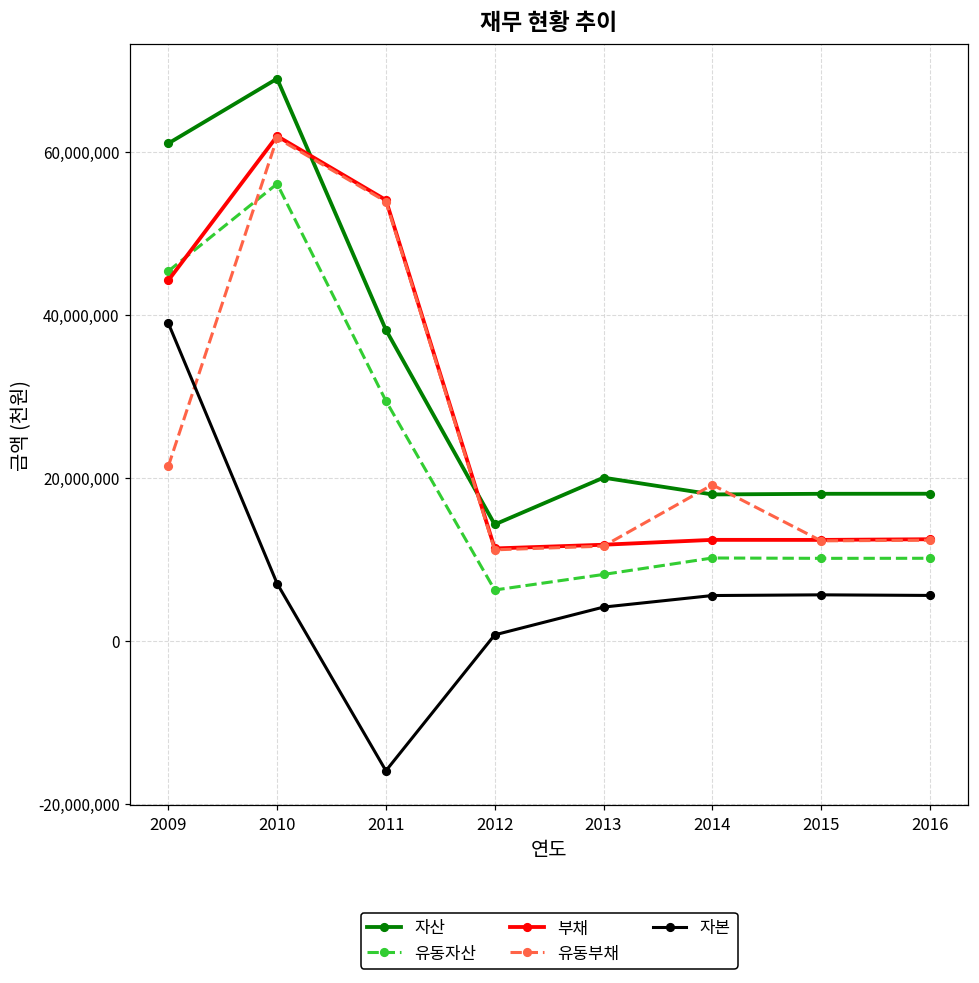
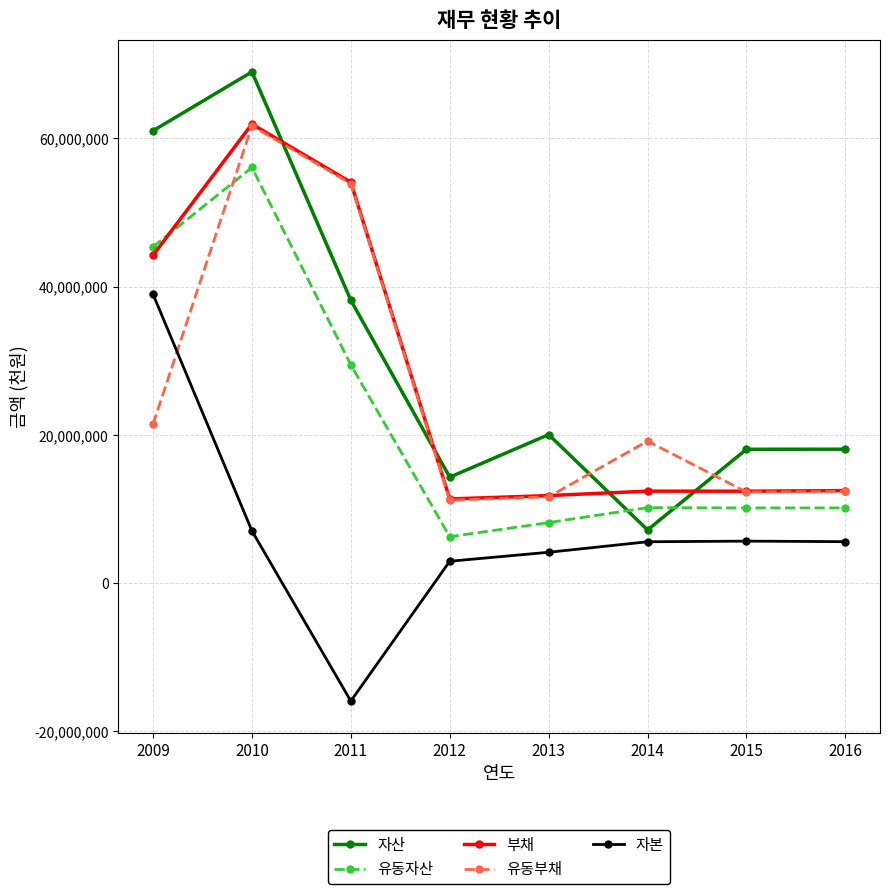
  {
    "자산": {
      "2009": "61,000,000",
      "2010": "69,000,000",
      "2011": "38,000,000",
      "2012": "14,000,000",
      "2013": "20,000,000",
-     "2014": "18,000,000",
+     "2014": "7,000,000",
      "2015": "18,000,000",
      "2016": "18,000,000"
    },
    "유동자산": {
      "2009": "45,000,000",
      "2010": "56,000,000",
      "2011": "29,000,000",
      "2012": "6,000,000",
      "2013": "8,000,000",
      "2014": "10,000,000",
      "2015": "10,000,000",
      "2016": "10,000,000"
    },
    "부채": {
      "2009": "44,000,000",
      "2014": "12,000,000"
    },
    "유동부채": {
      "2009": "21,000,000",
      "2014": "19,000,000"
    },
    "자본": {
      "2009": "39,000,000",
      "2010": "7,000,000",
      "2011": "-16,000,000",
-     "2012": "1,000,000",
+     "2012": "3,000,000",
      "2013": "4,000,000",
      "2014": "6,000,000",
      "2015": "6,000,000",
      "2016": "6,000,000"
    }
  }
